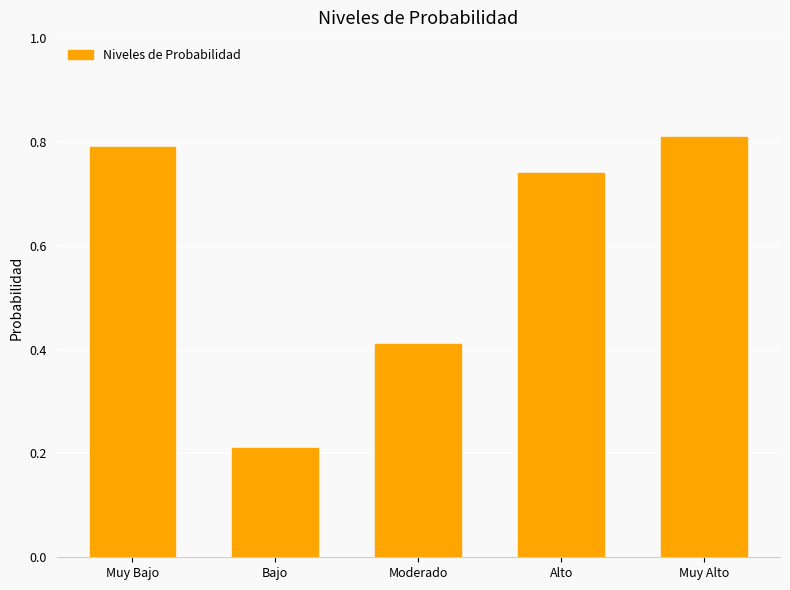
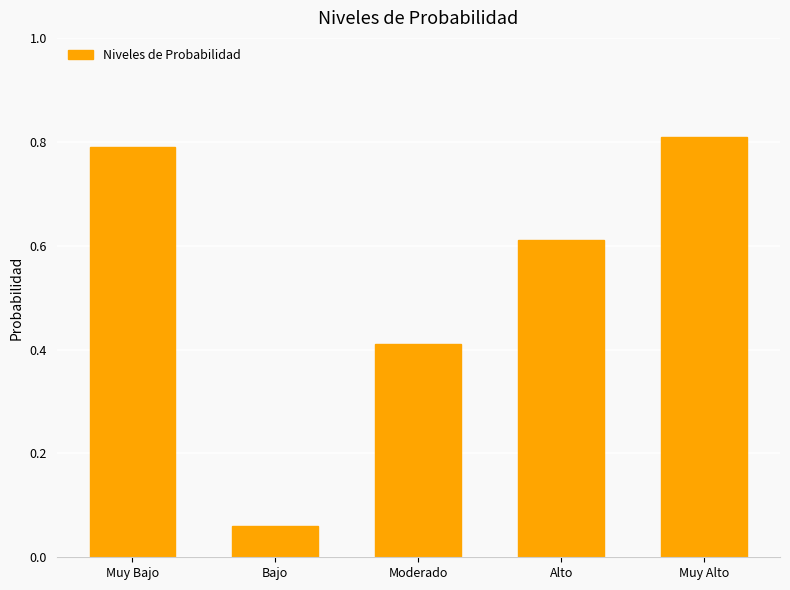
  {
    "Muy Bajo": 0.79,
-   "Bajo": 0.21,
+   "Bajo": 0.06,
    "Moderado": 0.41,
-   "Alto": 0.74,
+   "Alto": 0.61,
    "Muy Alto": 0.81
  }
